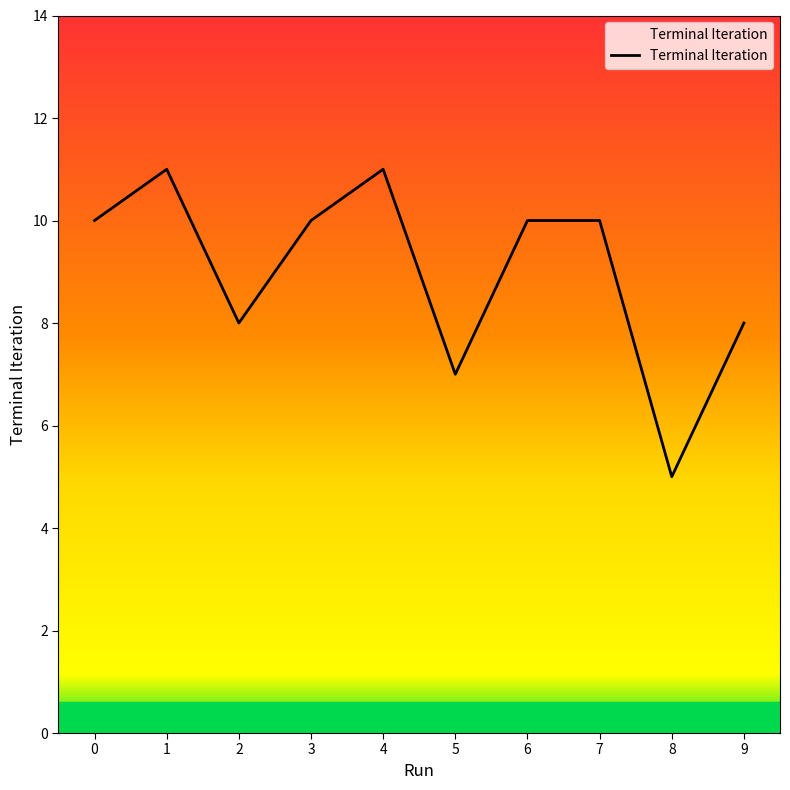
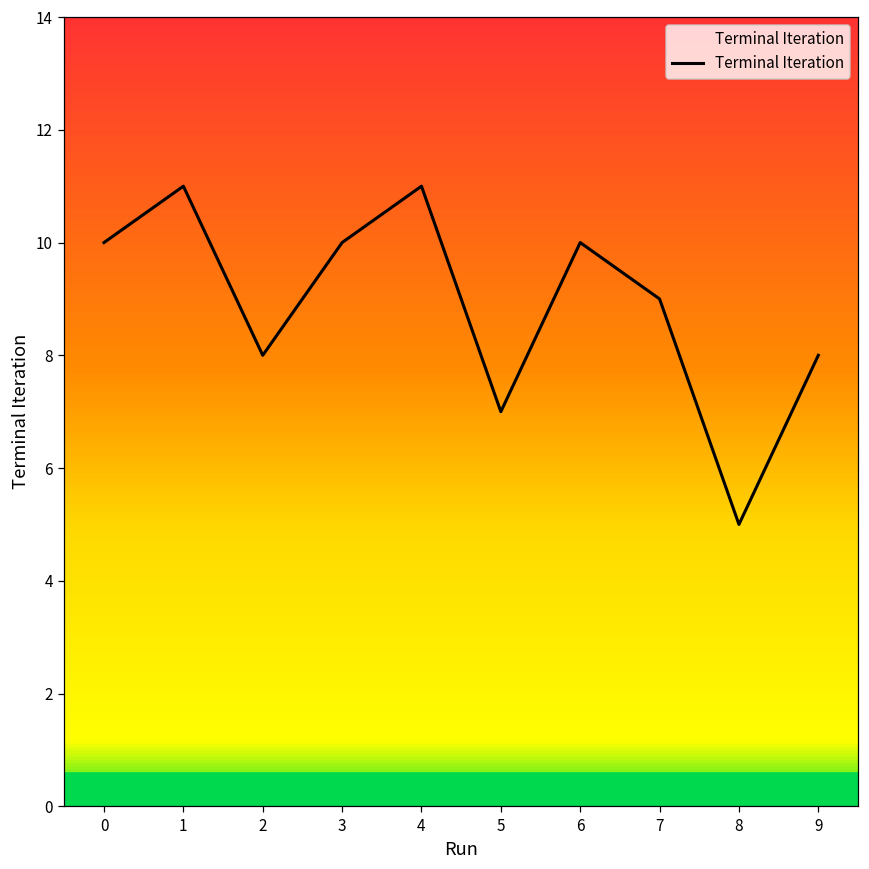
  {
    "0": 10,
    "1": 11,
    "2": 8,
    "3": 10,
    "4": 11,
    "5": 7,
    "6": 10,
-   "7": 10,
+   "7": 9,
    "8": 5,
    "9": 8
  }
